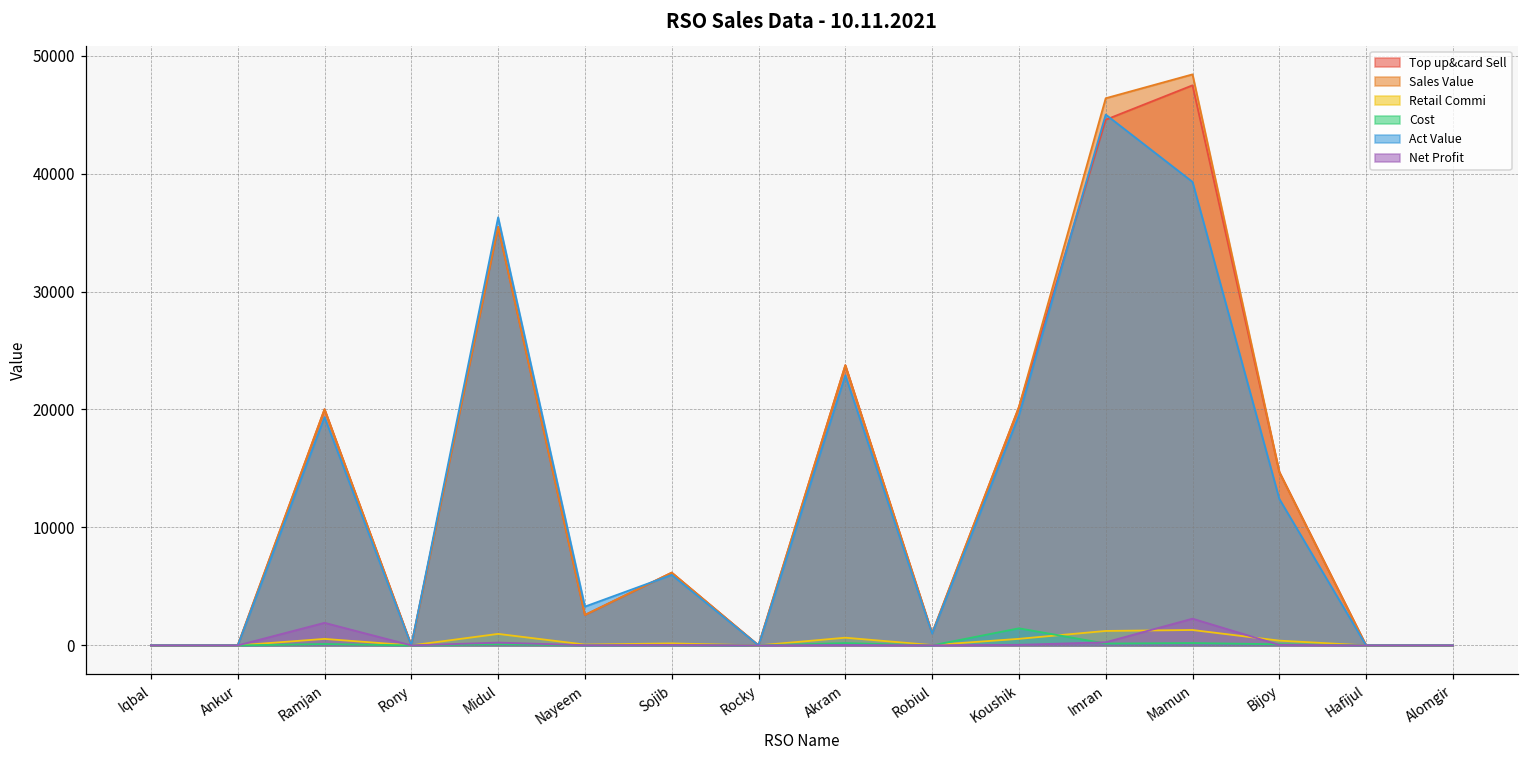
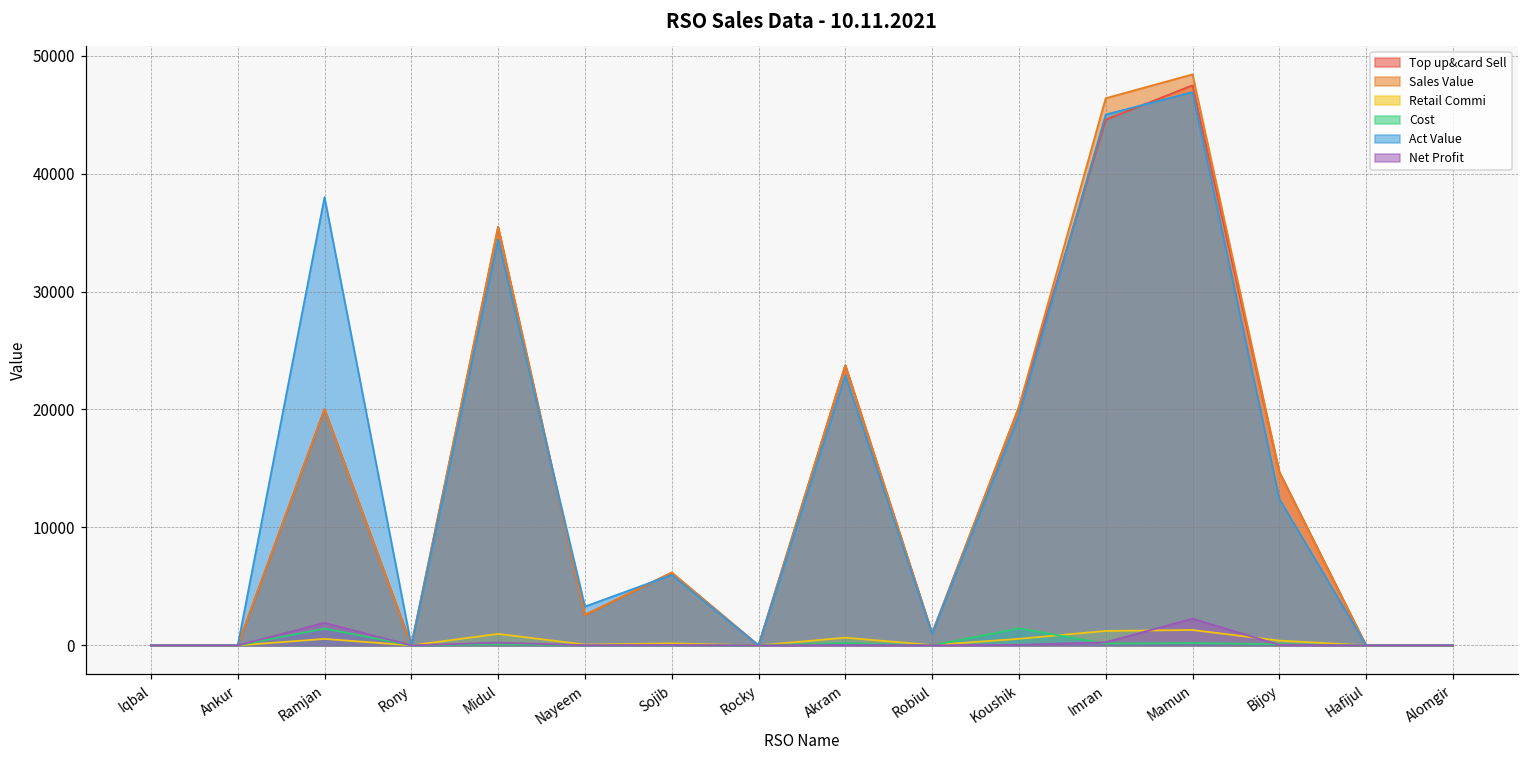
  {
    "Retail Commi": {
      "Ramjan": 600,
      "Midul": 1000,
      "Akram": 700,
      "Koushik": 600,
      "Imran": 1200,
      "Mamun": 1300,
      "Bijoy": 400
    },
    "Cost": {
-     "Ramjan": 100,
+     "Ramjan": 1400,
      "Koushik": 1400,
      "Mamun": 200
    },
    "Act Value": {
-     "Ramjan": 19300,
-     "Midul": 36300,
+     "Ramjan": 38000,
+     "Midul": 34400,
      "Nayeem": 3300,
      "Akram": 22900,
      "Koushik": 19500,
      "Imran": 45000,
-     "Mamun": 39300,
+     "Mamun": 46900,
      "Bijoy": 12400
    },
    "Net Profit": {
      "Ramjan": 1900,
      "Koushik": 0,
      "Mamun": 2300
    }
  }
